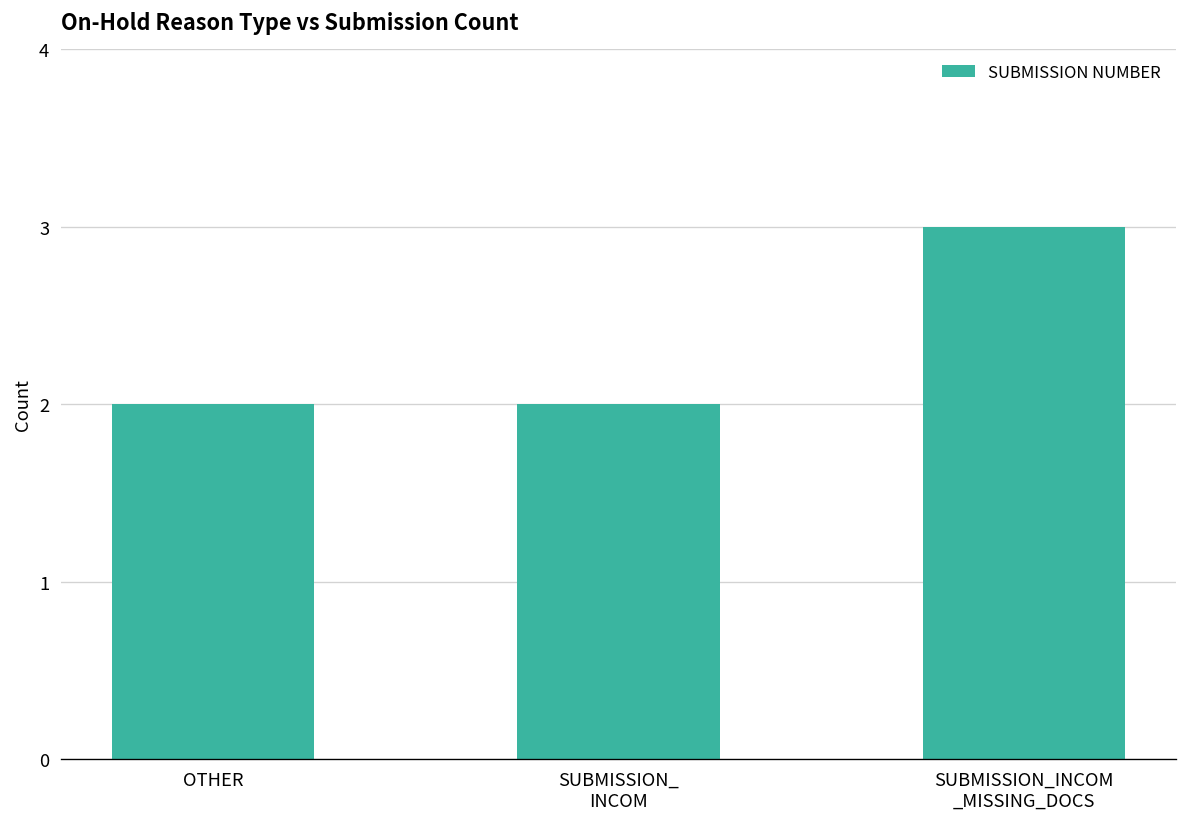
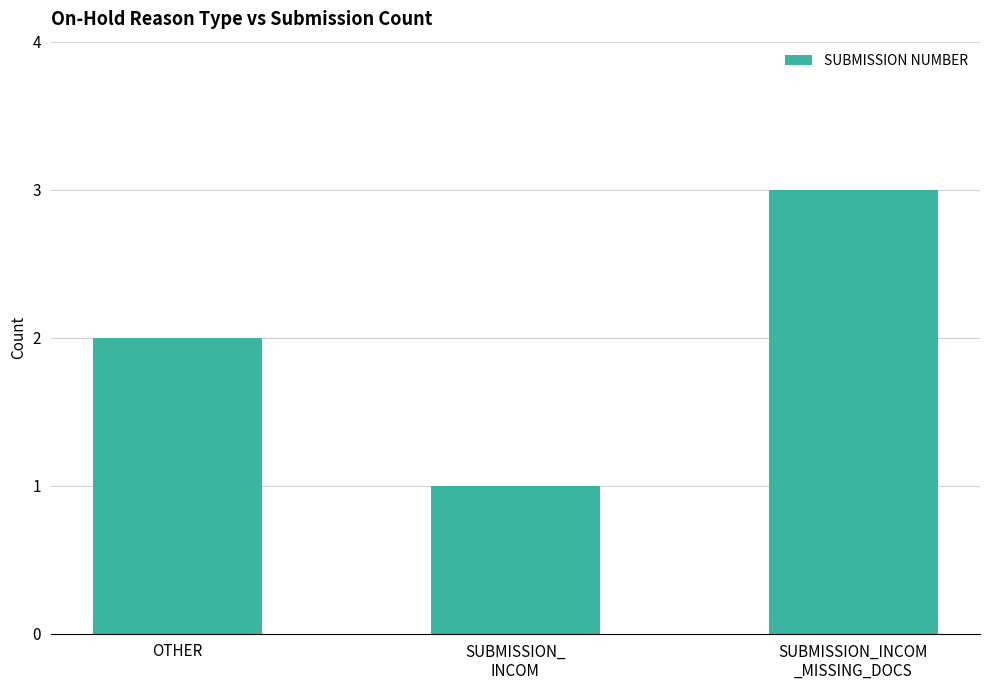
  {
    "OTHER": 2,
-   "SUBMISSION_ INCOM": 2,
+   "SUBMISSION_ INCOM": 1,
    "SUBMISSION_INCOM _MISSING_DOCS": 3
  }
